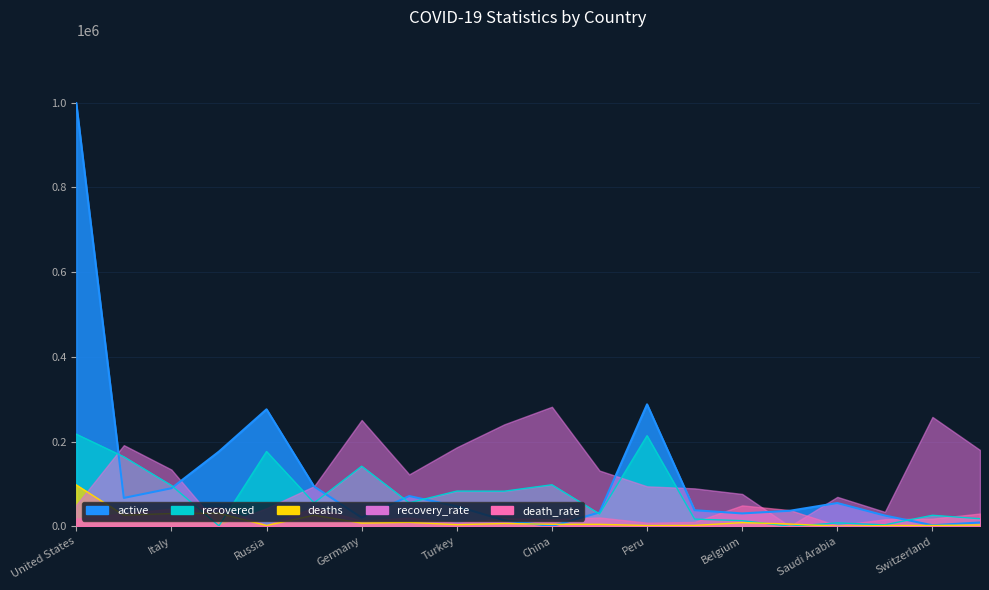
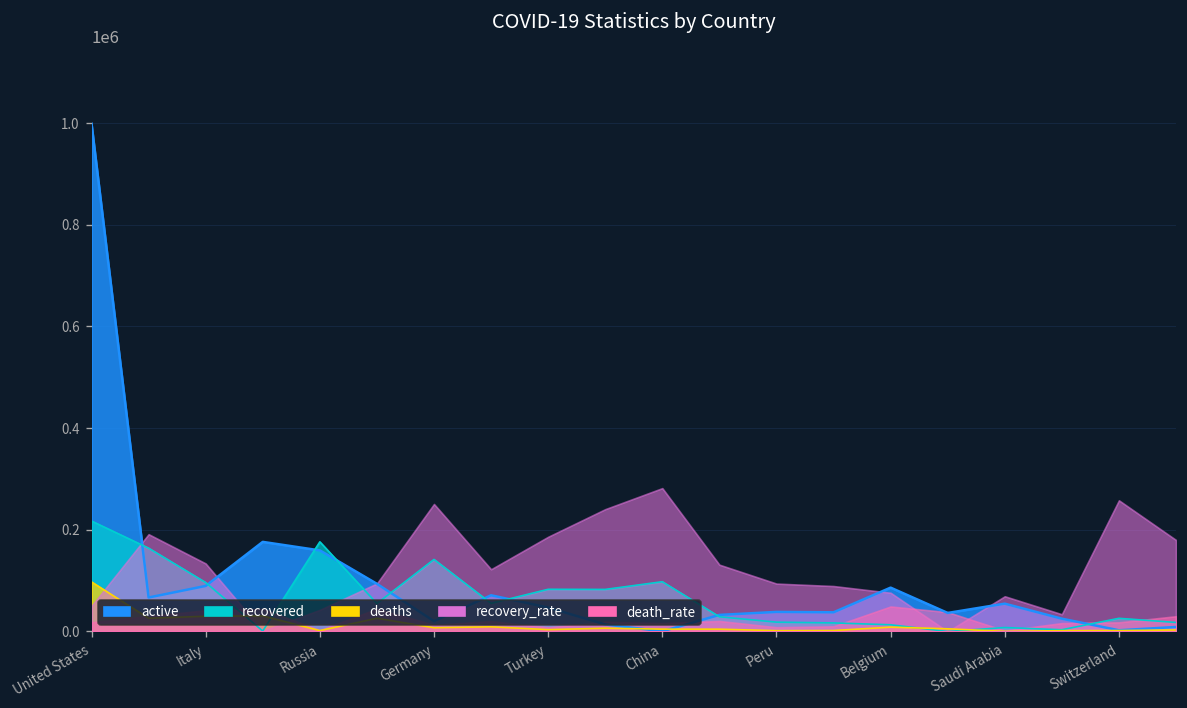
  {
    "active": {
      "United States": 1000000,
      "Italy": 90000,
-     "Russia": 280000,
-     "Peru": 290000,
-     "Belgium": 30000,
+     "Russia": 160000,
+     "Peru": 40000,
+     "Belgium": 90000,
      "Saudi Arabia": 50000
    },
    "recovered": {
      "United States": 220000,
      "Italy": 100000,
      "Russia": 180000,
      "Germany": 140000,
      "Turkey": 80000,
      "China": 100000,
-     "Peru": 210000,
+     "Peru": 20000,
      "Saudi Arabia": 10000,
      "Switzerland": 30000
    },
    "deaths": {
      "United States": 100000,
      "Peru": 0
    }
  }
